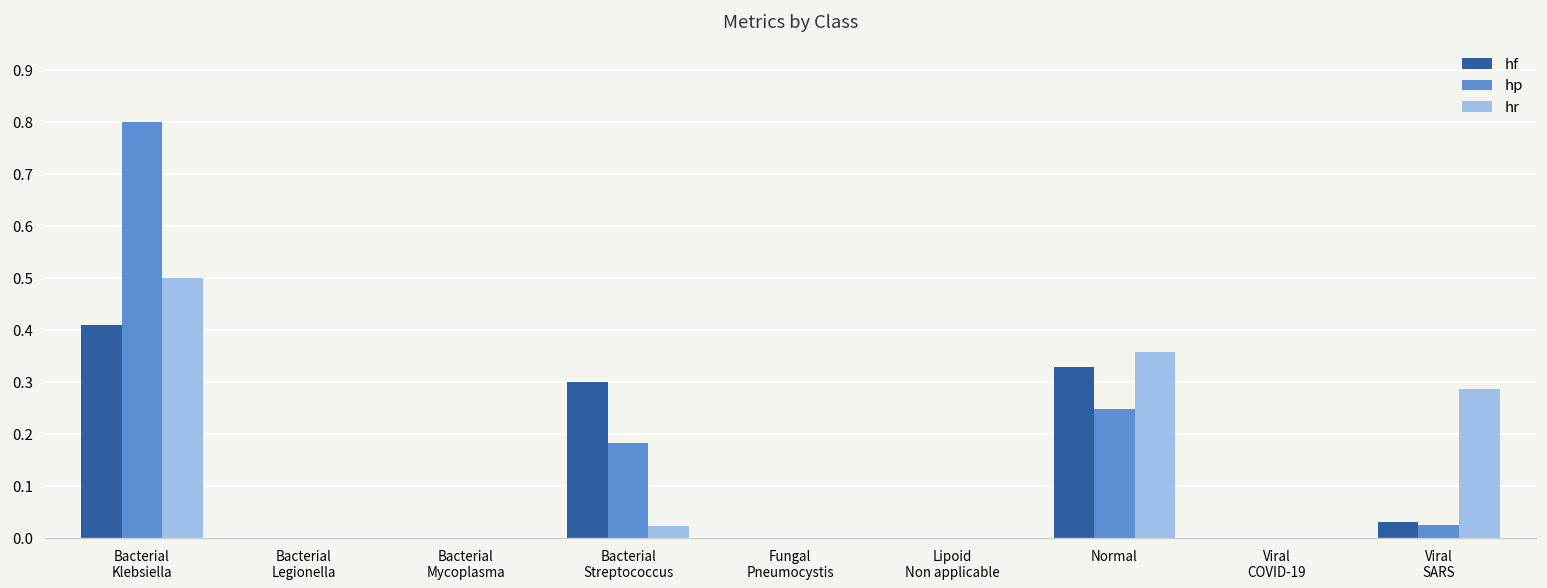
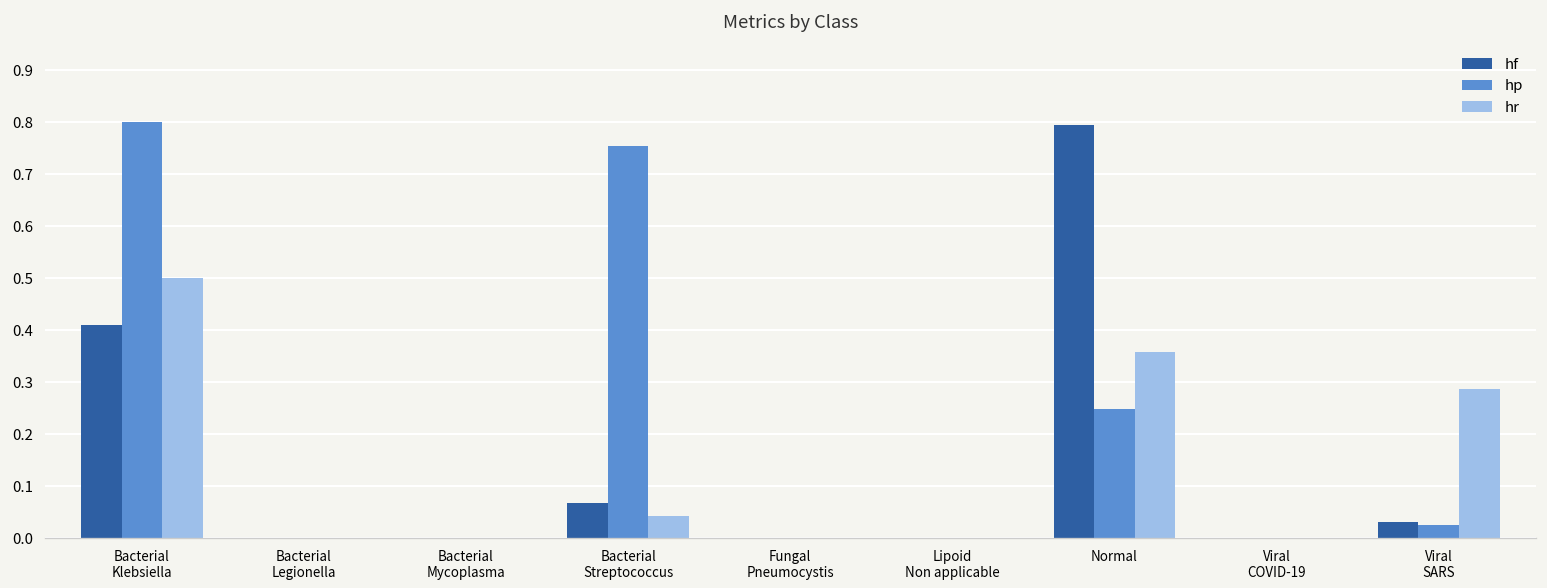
  {
    "hf": {
      "Bacterial Klebsiella": 0.41,
      "Bacterial Legionella": 0.00,
      "Bacterial Mycoplasma": 0.00,
-     "Bacterial Streptococcus": 0.30,
+     "Bacterial Streptococcus": 0.07,
      "Fungal Pneumocystis": 0.00,
      "Lipoid Non applicable": 0.00,
-     "Normal": 0.33,
+     "Normal": 0.80,
      "Viral COVID-19": 0.00,
      "Viral SARS": 0.03
    },
    "hp": {
      "Bacterial Klebsiella": 0.80,
      "Bacterial Legionella": 0.00,
      "Bacterial Mycoplasma": 0.00,
-     "Bacterial Streptococcus": 0.18,
+     "Bacterial Streptococcus": 0.75,
      "Fungal Pneumocystis": 0.00,
      "Lipoid Non applicable": 0.00,
      "Normal": 0.25,
      "Viral COVID-19": 0.00,
      "Viral SARS": 0.03
    },
    "hr": {
      "Bacterial Klebsiella": 0.50,
      "Bacterial Legionella": 0.00,
      "Bacterial Mycoplasma": 0.00,
-     "Bacterial Streptococcus": 0.02,
+     "Bacterial Streptococcus": 0.04,
      "Fungal Pneumocystis": 0.00,
      "Lipoid Non applicable": 0.00,
      "Normal": 0.36,
      "Viral COVID-19": 0.00,
      "Viral SARS": 0.29
    }
  }
